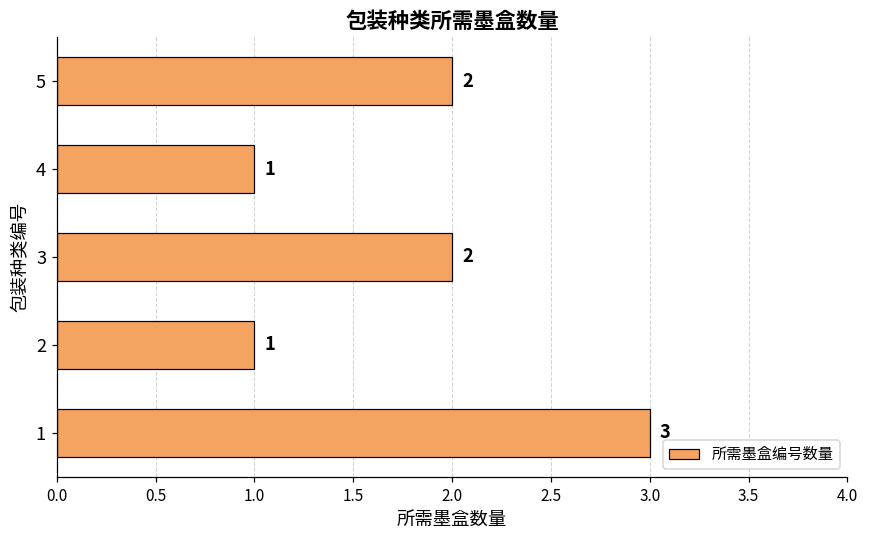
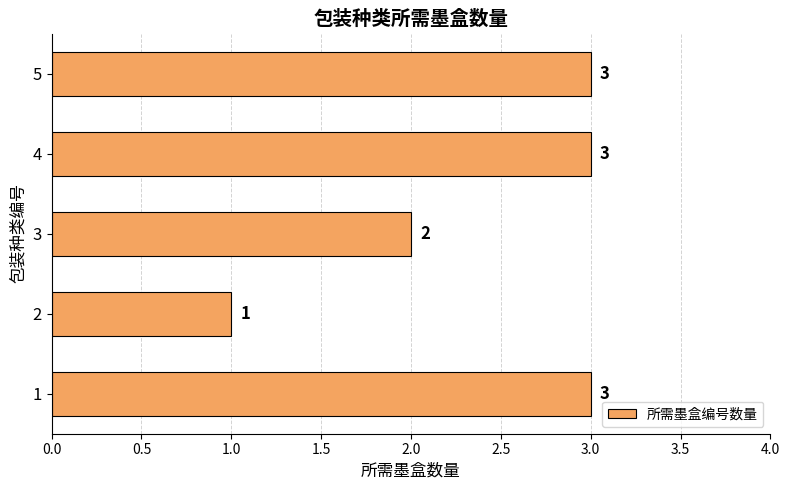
  {
-   "5": 2,
-   "4": 1,
+   "5": 3,
+   "4": 3,
    "3": 2,
    "2": 1
  }
